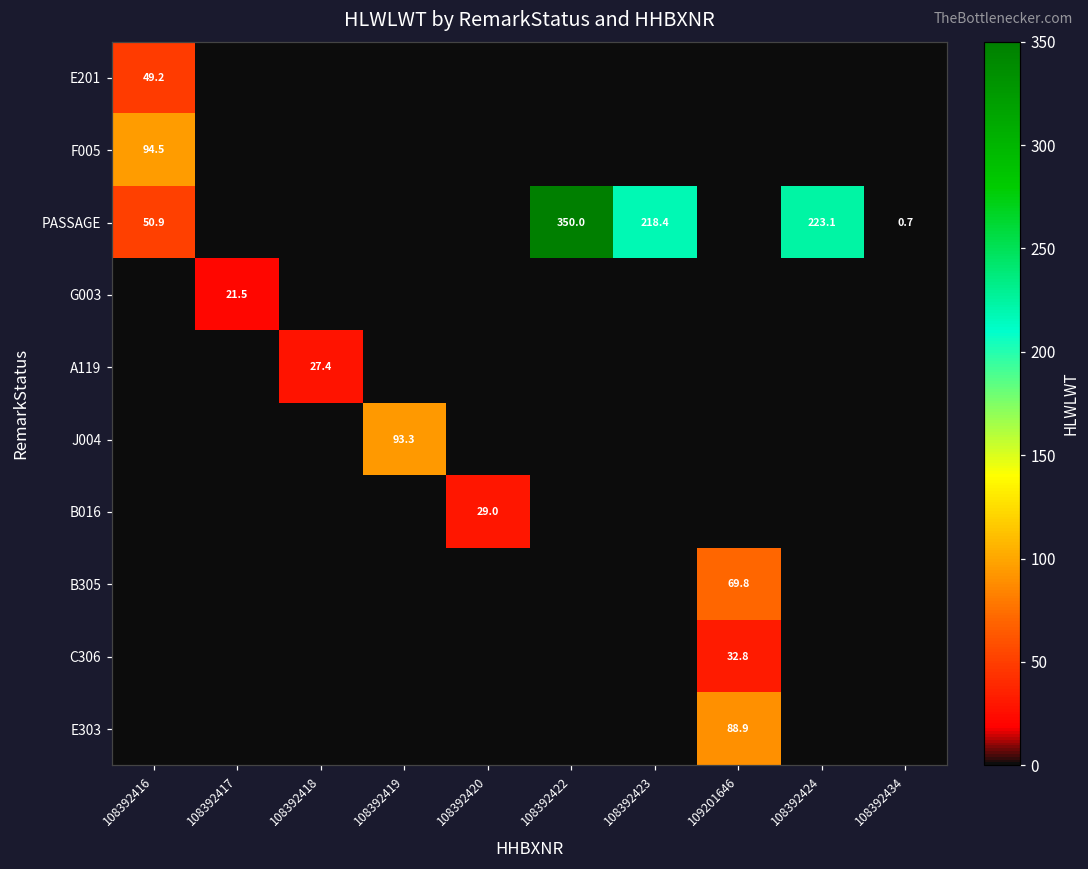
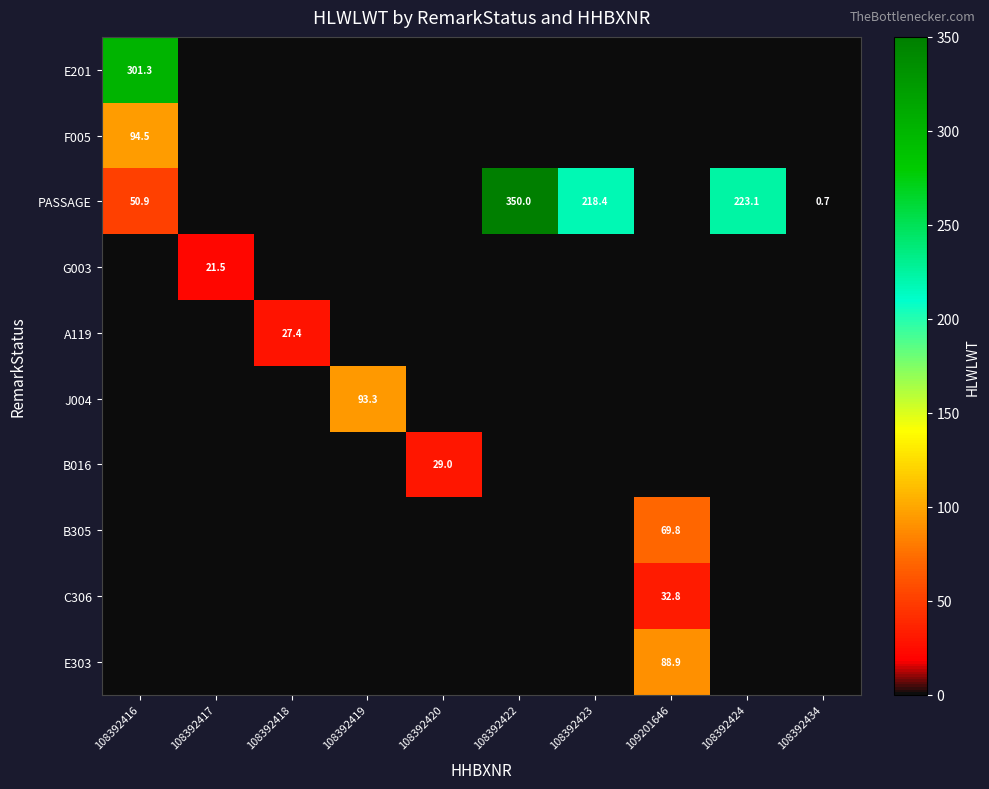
  {
    "E201": {
-     "108392416": 49.2
+     "108392416": 301.3
    },
    "F005": {
      "108392416": 94.5
    },
    "PASSAGE": {
      "108392416": 50.9,
      "108392422": 350.0,
      "108392423": 218.4,
      "108392424": 223.1,
      "108392434": 0.7
    },
    "G003": {
      "108392417": 21.5
    },
    "A119": {
      "108392418": 27.4
    },
    "J004": {
      "108392419": 93.3
    },
    "B016": {
      "108392420": 29.0
    },
    "B305": {
      "109201646": 69.8
    },
    "C306": {
      "109201646": 32.8
    },
    "E303": {
      "109201646": 88.9
    }
  }
